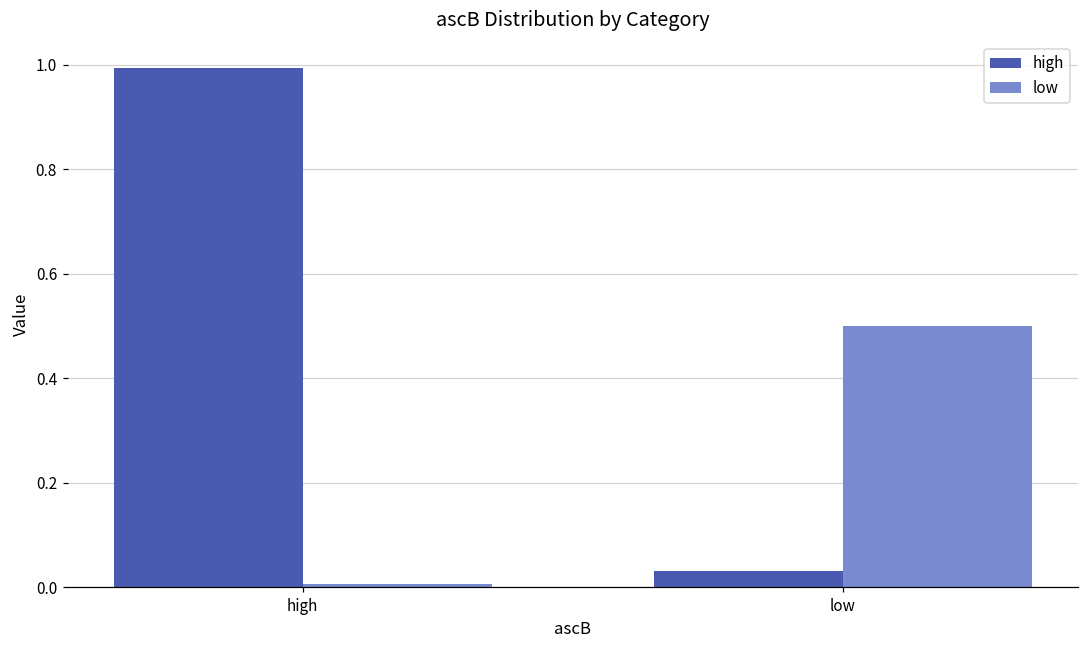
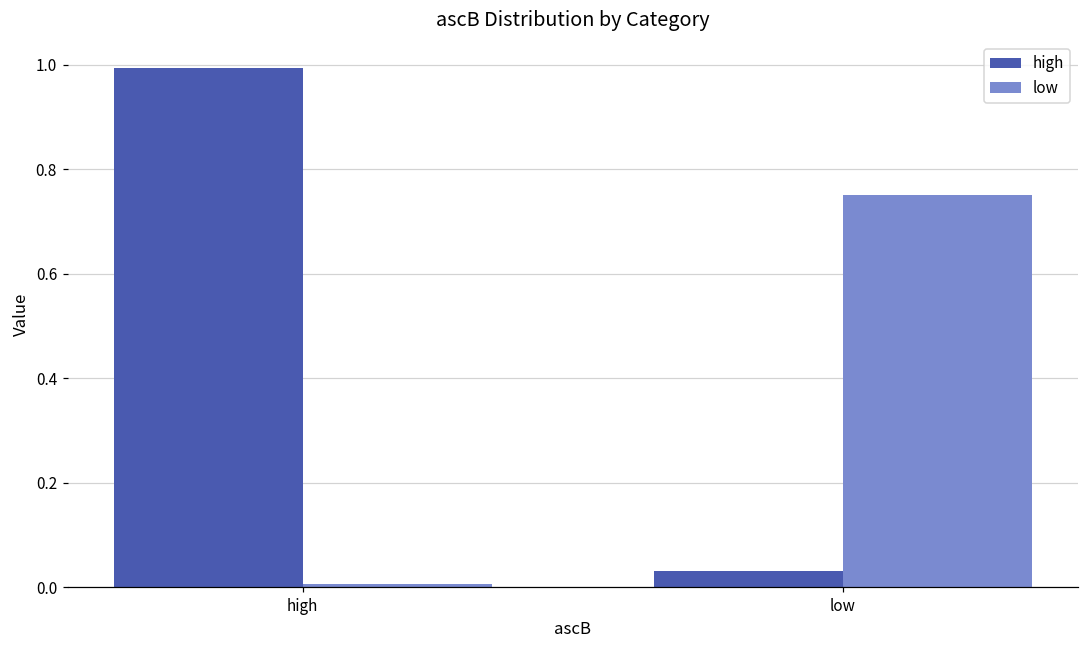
  {
    "high": {
      "high": 0.99,
      "low": 0.03
    },
    "low": {
      "high": 0.01,
-     "low": 0.50
+     "low": 0.75
    }
  }
